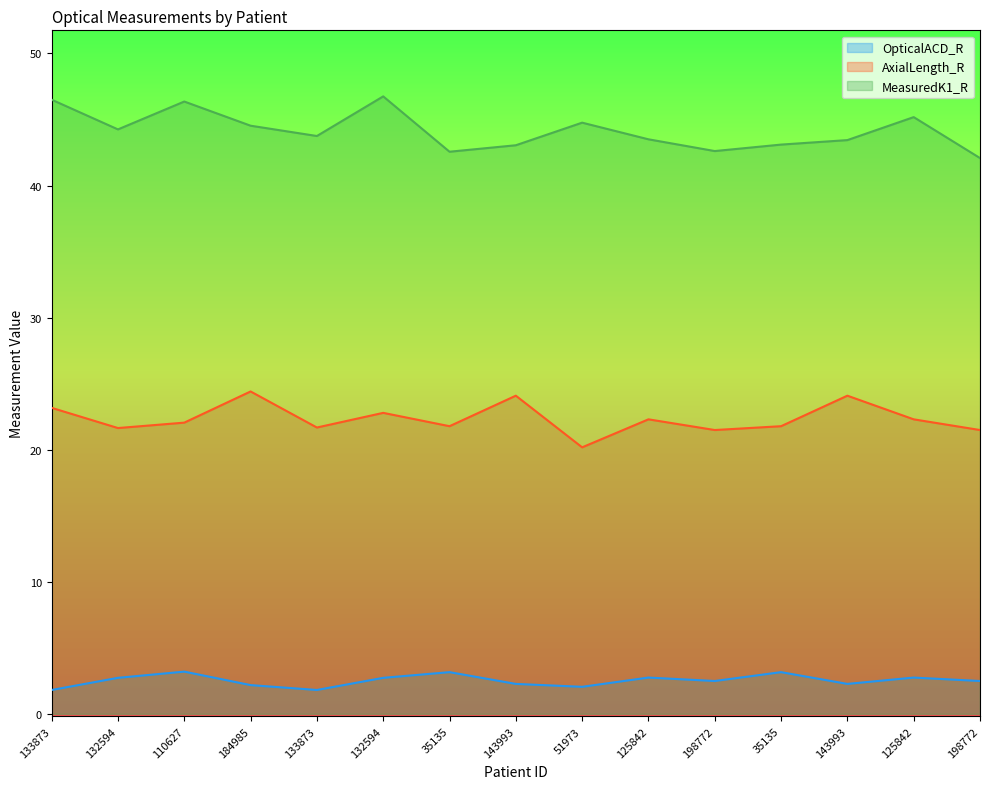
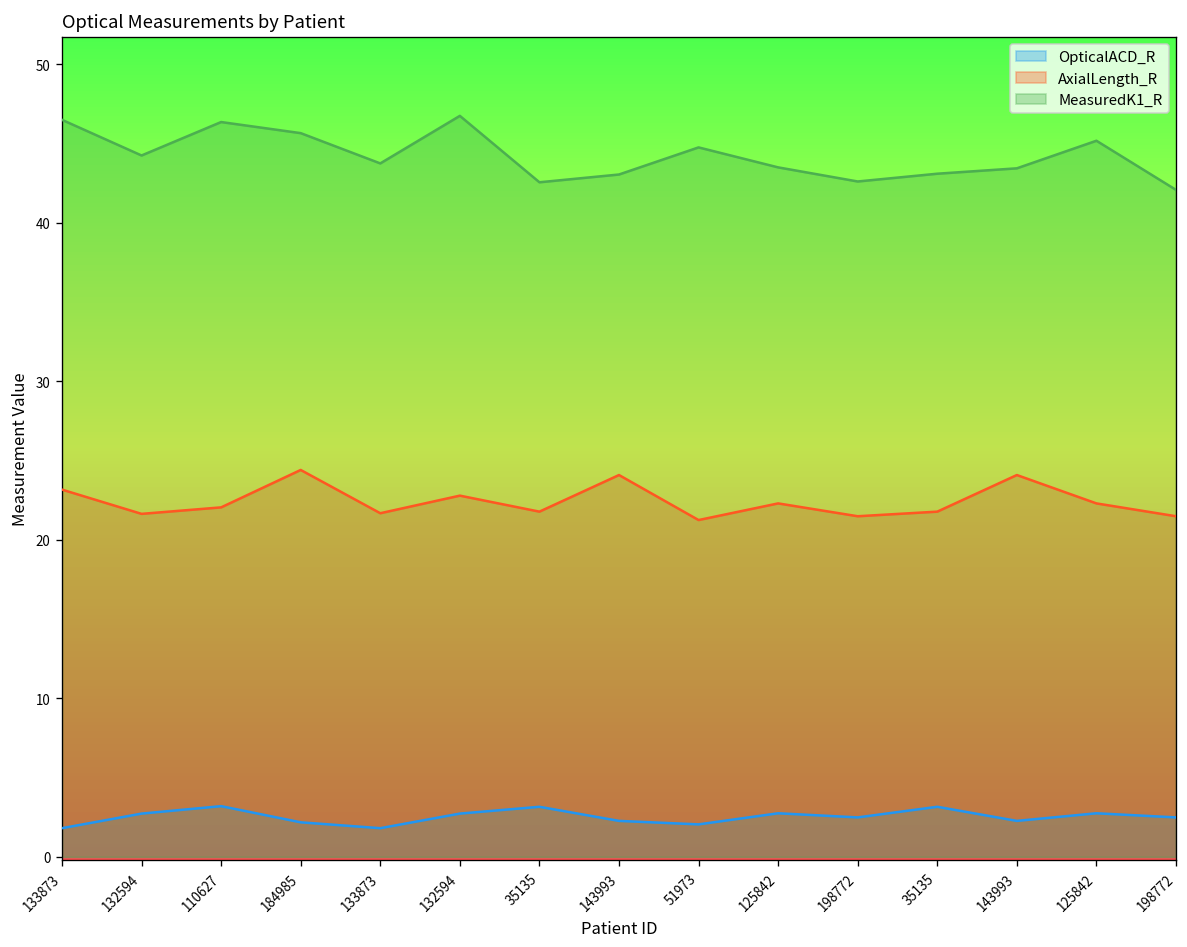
  {
    "OpticalACD_R": {
      "110627": 3.2,
      "184985": 2.2,
      "51973": 2.1
    },
    "AxialLength_R": {
      "110627": 22.1,
      "184985": 24.4,
-     "51973": 20.2
+     "51973": 21.3
    },
    "MeasuredK1_R": {
      "110627": 46.4,
-     "184985": 44.5,
+     "184985": 45.7,
      "51973": 44.8
    }
  }
